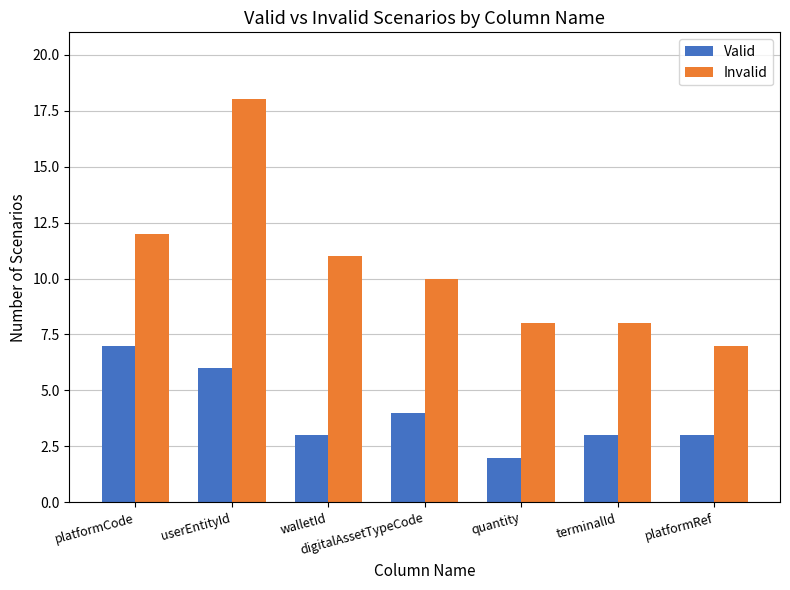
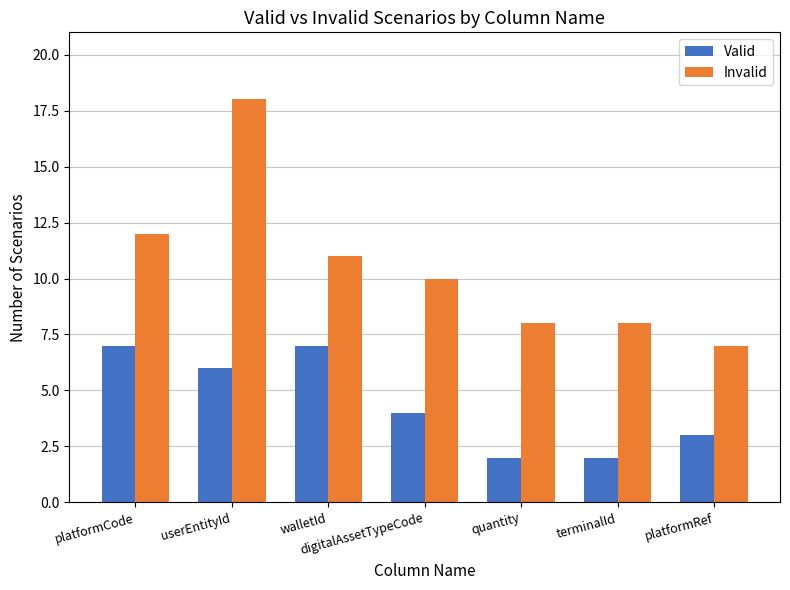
  {
    "Valid": {
      "platformCode": 7,
      "userEntityId": 6,
-     "walletId": 3,
+     "walletId": 7,
      "digitalAssetTypeCode": 4,
      "quantity": 2,
-     "terminalId": 3,
+     "terminalId": 2,
      "platformRef": 3
    },
    "Invalid": {
      "platformCode": 12,
      "userEntityId": 18,
      "walletId": 11,
      "digitalAssetTypeCode": 10,
      "quantity": 8,
      "terminalId": 8,
      "platformRef": 7
    }
  }
